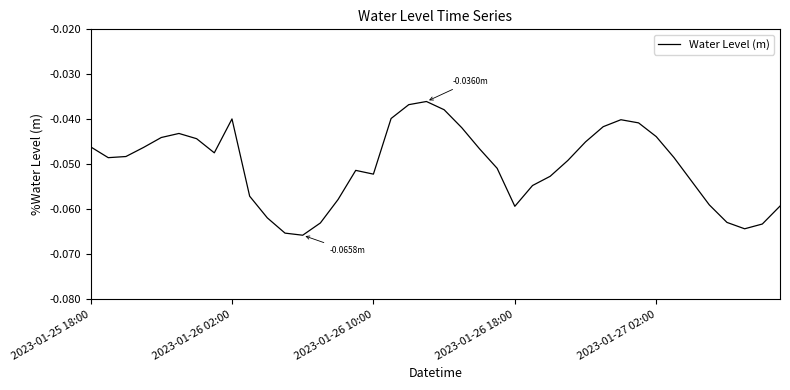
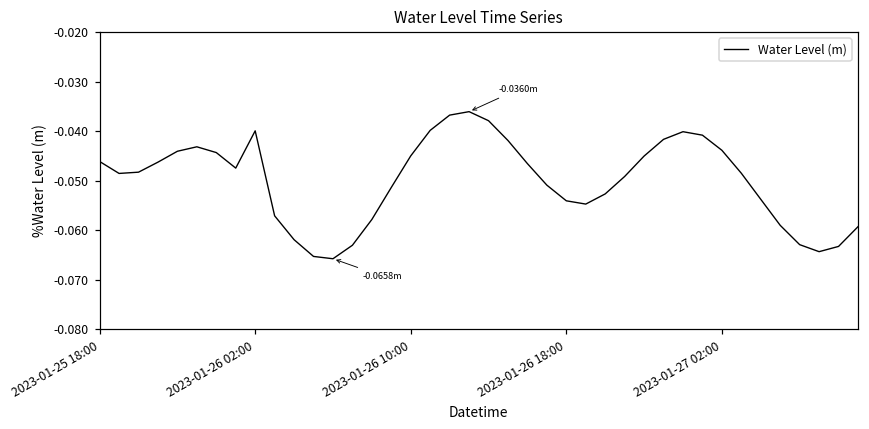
  {
    "2023-01-25 18:00": -0.046,
    "2023-01-26 02:00": -0.040,
-   "2023-01-26 10:00": -0.052,
-   "2023-01-26 18:00": -0.059,
+   "2023-01-26 10:00": -0.045,
+   "2023-01-26 18:00": -0.054,
    "2023-01-27 02:00": -0.044
  }
